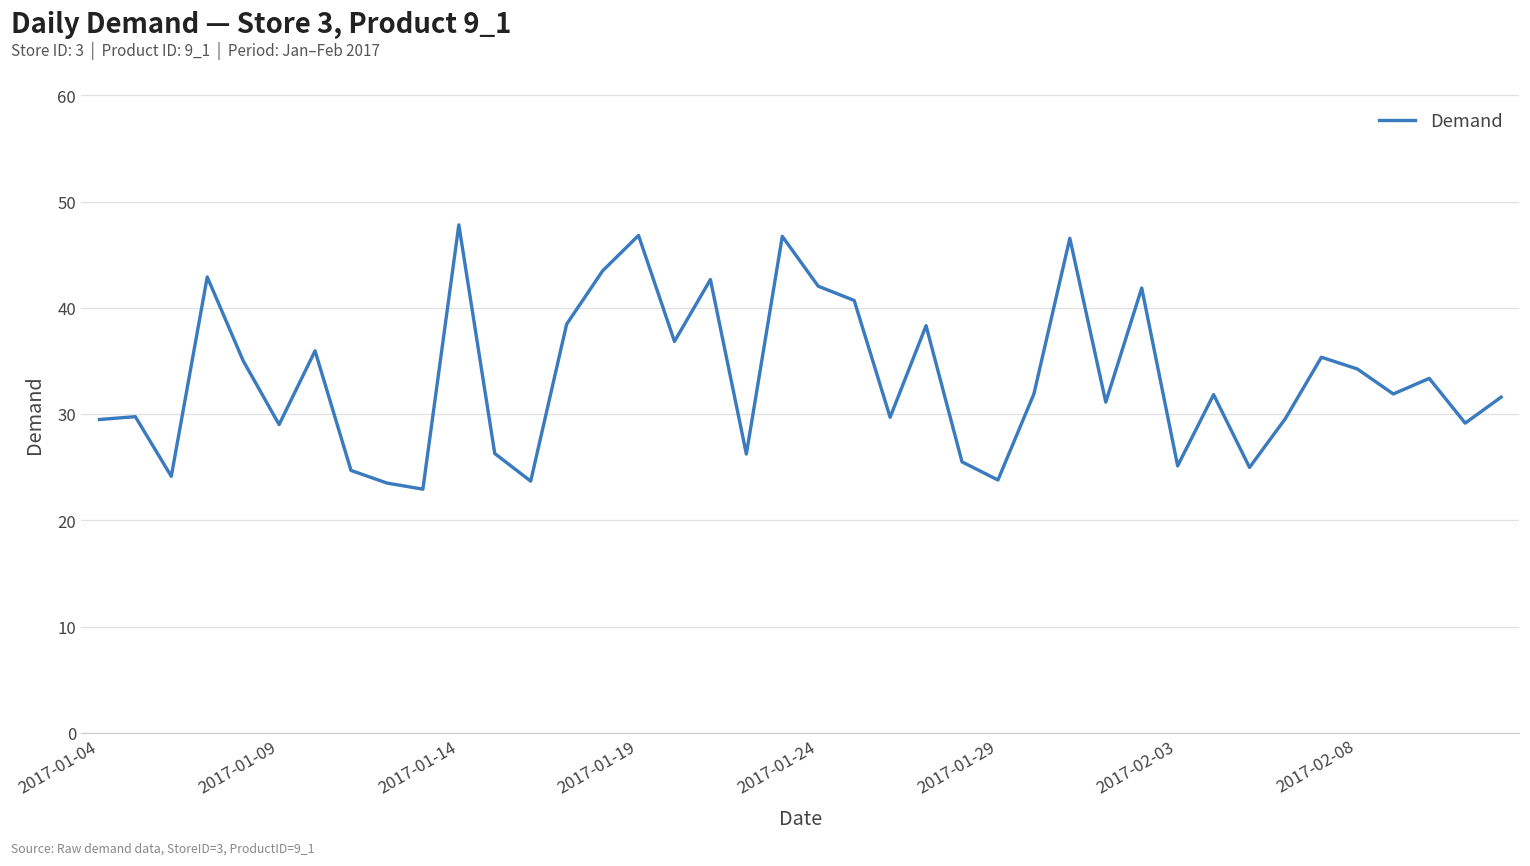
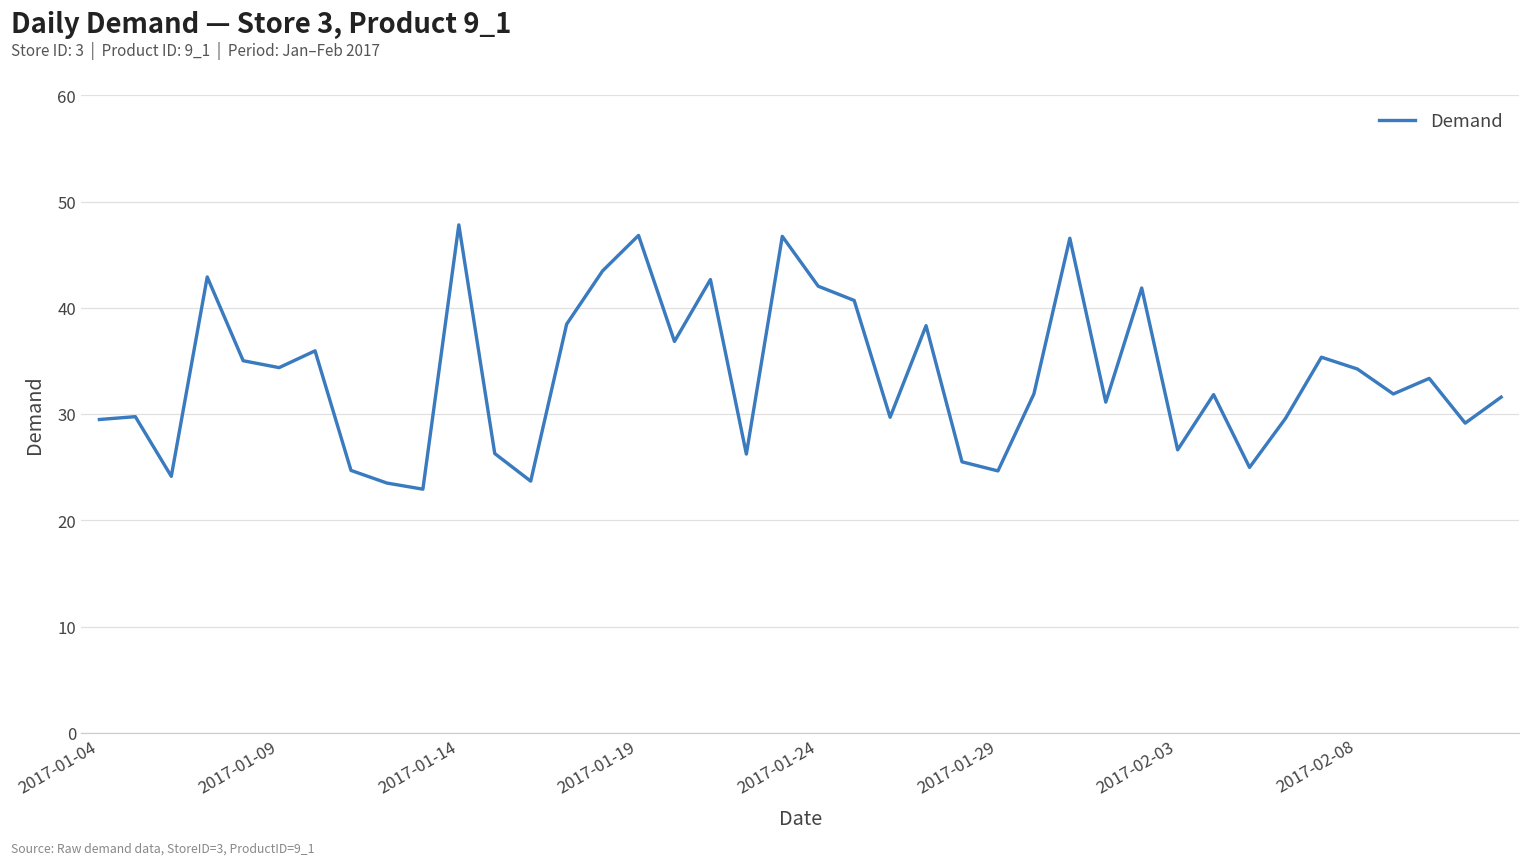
  {
    "2017-01-04": 29,
-   "2017-01-09": 29,
+   "2017-01-09": 34,
    "2017-01-14": 48,
    "2017-01-19": 47,
    "2017-01-24": 42,
-   "2017-01-29": 24,
-   "2017-02-03": 25,
+   "2017-01-29": 25,
+   "2017-02-03": 27,
    "2017-02-08": 34
  }
